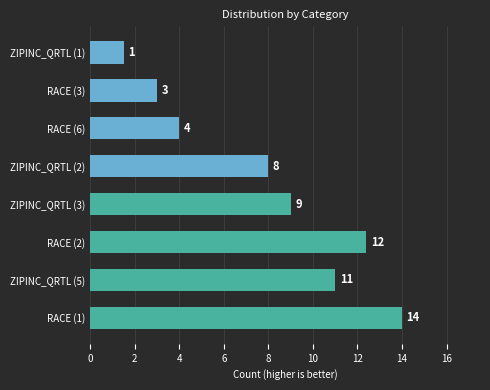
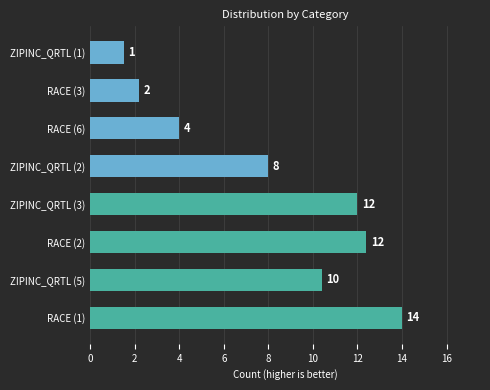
  {
    "ZIPINC_QRTL (1)": 1,
-   "RACE (3)": 3,
+   "RACE (3)": 2,
    "RACE (6)": 4,
    "ZIPINC_QRTL (2)": 8,
-   "ZIPINC_QRTL (3)": 9,
+   "ZIPINC_QRTL (3)": 12,
    "RACE (2)": 12,
-   "ZIPINC_QRTL (5)": 11,
+   "ZIPINC_QRTL (5)": 10,
    "RACE (1)": 14
  }
